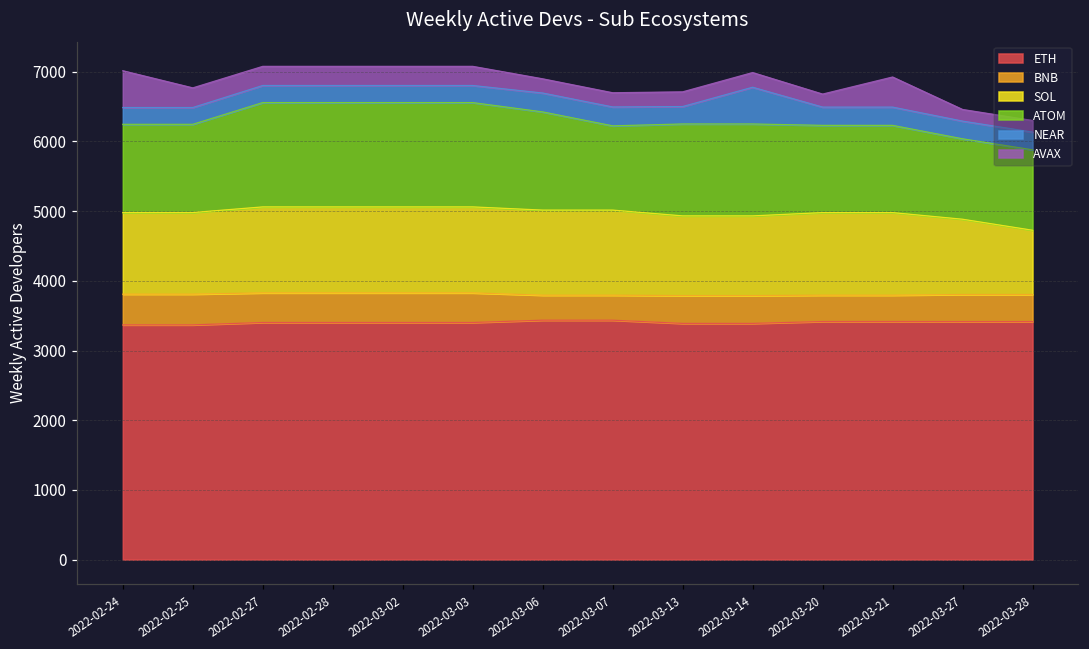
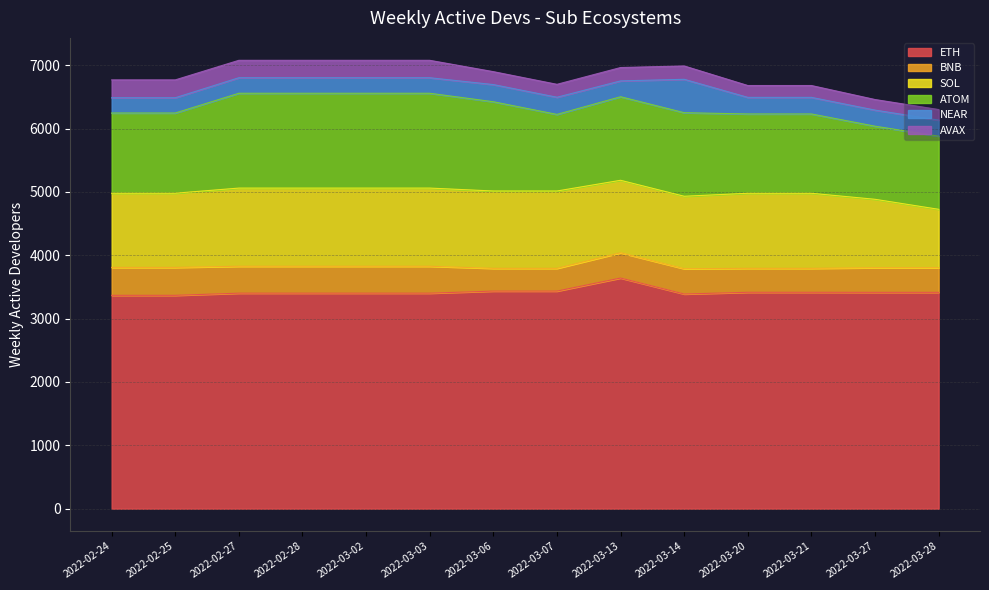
  {
    "ETH": {
      "2022-02-24": 3400,
      "2022-02-25": 3400,
      "2022-02-27": 3400,
      "2022-02-28": 3400,
      "2022-03-02": 3400,
      "2022-03-03": 3400,
      "2022-03-06": 3400,
      "2022-03-07": 3400,
-     "2022-03-13": 3400,
+     "2022-03-13": 3600,
      "2022-03-14": 3400,
      "2022-03-20": 3400,
      "2022-03-21": 3400,
      "2022-03-27": 3400,
      "2022-03-28": 3400
    },
    "BNB": {
      "2022-02-24": 400,
      "2022-02-25": 400,
      "2022-02-27": 400,
      "2022-02-28": 400,
      "2022-03-02": 400,
      "2022-03-03": 400,
      "2022-03-06": 400,
      "2022-03-07": 400,
      "2022-03-13": 400,
      "2022-03-14": 400,
      "2022-03-20": 400,
      "2022-03-21": 400,
      "2022-03-27": 400,
      "2022-03-28": 400
    },
    "SOL": {
      "2022-02-24": 1200,
      "2022-02-25": 1200,
      "2022-02-27": 1200,
      "2022-02-28": 1200,
      "2022-03-02": 1200,
      "2022-03-03": 1200,
      "2022-03-06": 1200,
      "2022-03-07": 1200,
      "2022-03-13": 1100,
      "2022-03-14": 1100,
      "2022-03-20": 1200,
      "2022-03-21": 1200,
      "2022-03-27": 1100,
      "2022-03-28": 900
    },
    "ATOM": {
      "2022-02-24": 1300,
      "2022-02-25": 1300,
      "2022-02-27": 1500,
      "2022-02-28": 1500,
      "2022-03-02": 1500,
      "2022-03-03": 1500,
      "2022-03-06": 1400,
      "2022-03-07": 1200,
      "2022-03-13": 1300,
      "2022-03-14": 1300,
      "2022-03-20": 1300,
      "2022-03-21": 1300,
      "2022-03-27": 1200
    },
    "NEAR": {
      "2022-02-24": 200,
      "2022-02-25": 200,
      "2022-02-27": 200,
      "2022-02-28": 200,
      "2022-03-02": 200,
      "2022-03-03": 200,
      "2022-03-06": 300,
      "2022-03-07": 300,
      "2022-03-13": 300,
      "2022-03-14": 500,
      "2022-03-20": 300,
      "2022-03-21": 300,
      "2022-03-27": 300
    },
    "AVAX": {
-     "2022-02-24": 500,
+     "2022-02-24": 300,
      "2022-02-25": 300,
      "2022-02-27": 300,
      "2022-02-28": 300,
      "2022-03-02": 300,
      "2022-03-03": 300,
      "2022-03-06": 200,
      "2022-03-07": 200,
      "2022-03-13": 200,
      "2022-03-14": 200,
      "2022-03-20": 200,
-     "2022-03-21": 400,
+     "2022-03-21": 200,
      "2022-03-27": 200
    }
  }
